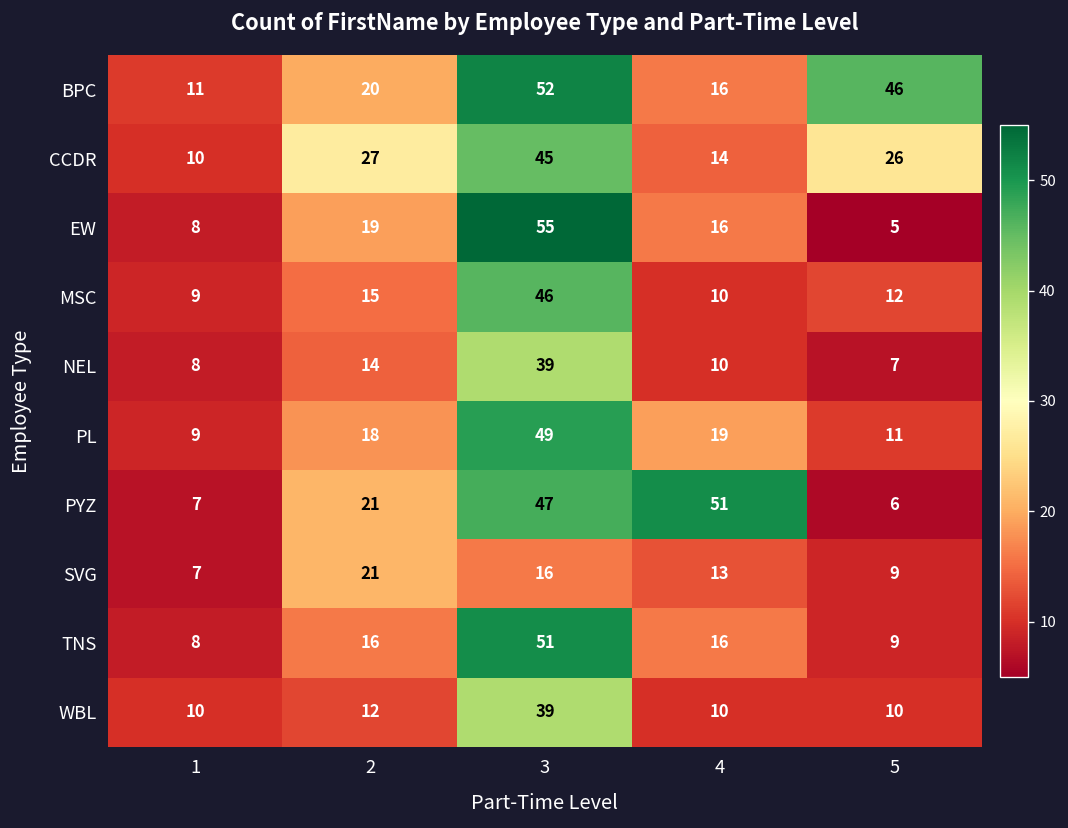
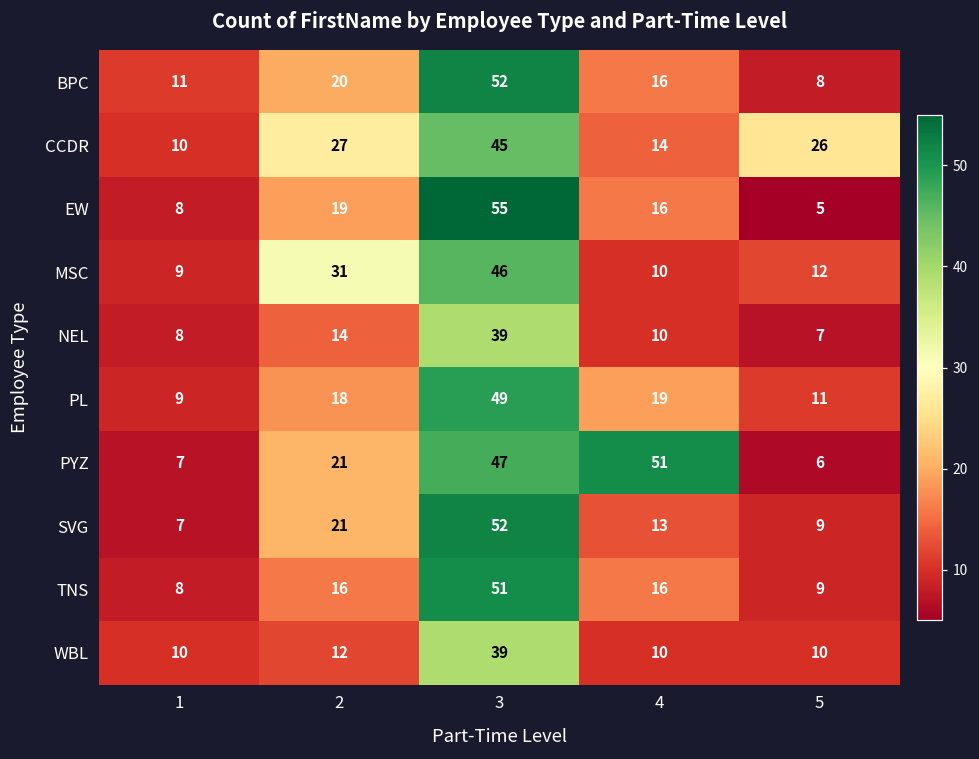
  {
    "BPC": {
      "1": 11,
      "2": 20,
      "3": 52,
      "4": 16,
-     "5": 46
+     "5": 8
    },
    "CCDR": {
      "1": 10,
      "2": 27,
      "3": 45,
      "4": 14,
      "5": 26
    },
    "EW": {
      "1": 8,
      "2": 19,
      "3": 55,
      "4": 16,
      "5": 5
    },
    "MSC": {
      "1": 9,
-     "2": 15,
+     "2": 31,
      "3": 46,
      "4": 10,
      "5": 12
    },
    "NEL": {
      "1": 8,
      "2": 14,
      "3": 39,
      "4": 10,
      "5": 7
    },
    "PL": {
      "1": 9,
      "2": 18,
      "3": 49,
      "4": 19,
      "5": 11
    },
    "PYZ": {
      "1": 7,
      "2": 21,
      "3": 47,
      "4": 51,
      "5": 6
    },
    "SVG": {
      "1": 7,
      "2": 21,
-     "3": 16,
+     "3": 52,
      "4": 13,
      "5": 9
    },
    "TNS": {
      "1": 8,
      "2": 16,
      "3": 51,
      "4": 16,
      "5": 9
    },
    "WBL": {
      "1": 10,
      "2": 12,
      "3": 39,
      "4": 10,
      "5": 10
    }
  }
